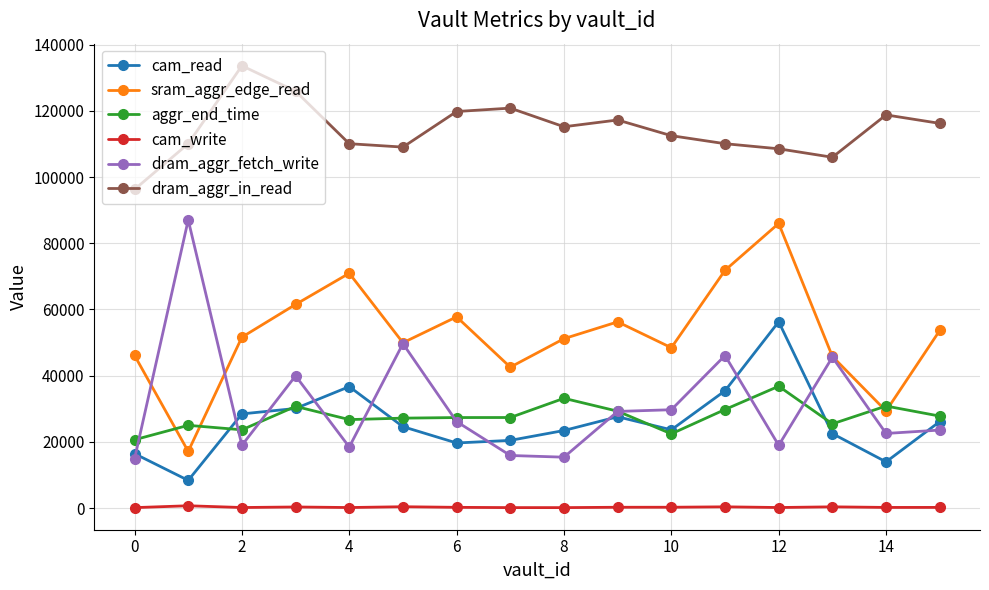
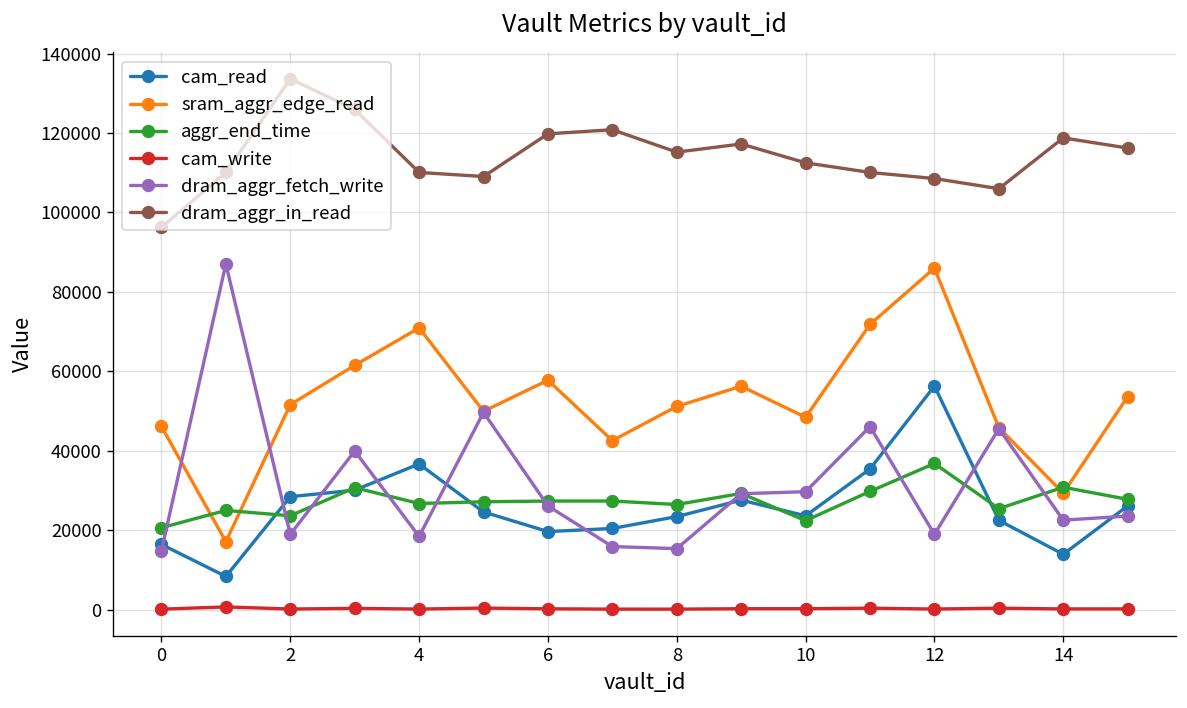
  {
    "cam_read": {
      "0": 16000,
      "2": 28000,
      "4": 37000,
      "6": 20000,
      "8": 23000,
      "10": 24000,
      "12": 56000,
      "14": 14000
    },
    "sram_aggr_edge_read": {
      "0": 46000,
      "2": 52000,
      "4": 71000,
      "6": 58000,
      "8": 51000,
      "10": 48000,
      "12": 86000,
      "14": 29000
    },
    "aggr_end_time": {
      "0": 21000,
      "2": 24000,
      "4": 27000,
      "6": 27000,
-     "8": 33000,
+     "8": 26000,
      "10": 22000,
      "12": 37000,
      "14": 31000
    },
    "cam_write": {
      "0": 0,
      "2": 0,
      "4": 0,
      "6": 0,
      "8": 0,
      "10": 0,
      "12": 0,
      "14": 0
    },
    "dram_aggr_fetch_write": {
      "0": 15000,
      "2": 19000,
      "4": 18000,
      "6": 26000,
      "8": 15000,
      "10": 30000,
      "12": 19000,
      "14": 23000
    },
    "dram_aggr_in_read": {
      "4": 110000,
      "6": 120000,
      "8": 115000,
      "10": 113000,
      "12": 109000,
      "14": 119000
    }
  }
